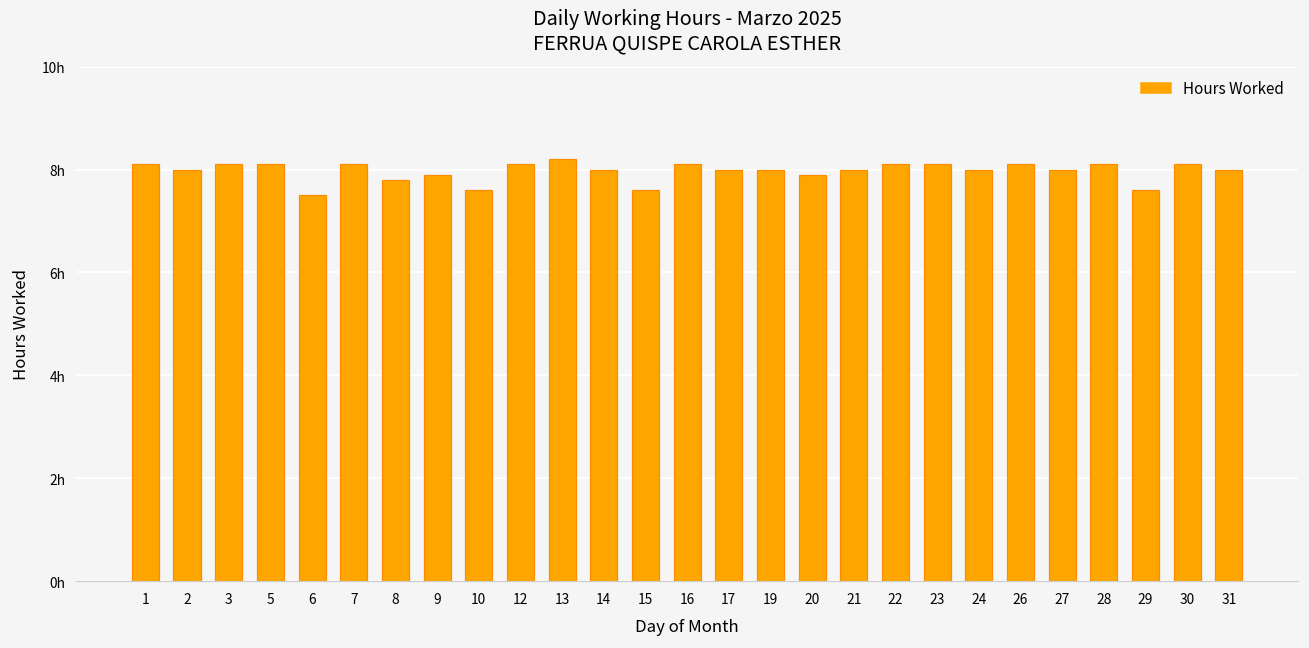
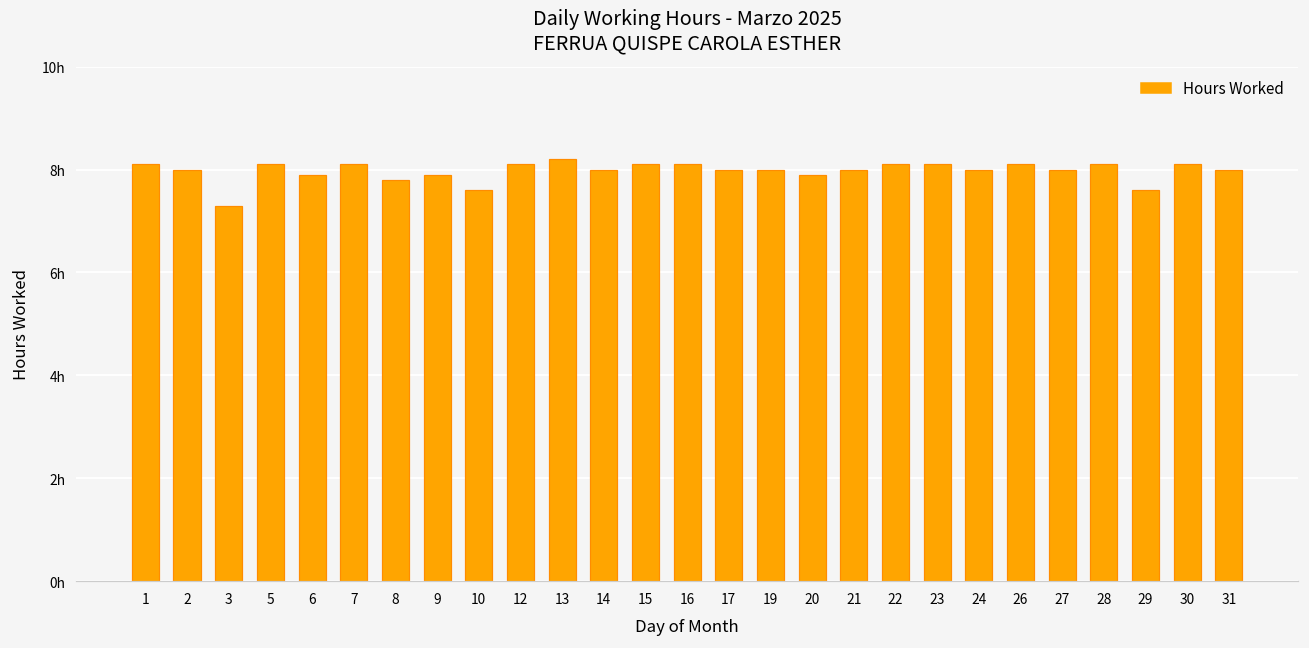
  {
    "1": "8.1h",
    "2": "8.0h",
-   "3": "8.1h",
+   "3": "7.3h",
    "5": "8.1h",
-   "6": "7.5h",
+   "6": "7.9h",
    "7": "8.1h",
    "8": "7.8h",
    "9": "7.9h",
    "10": "7.6h",
    "12": "8.1h",
    "13": "8.2h",
    "14": "8.0h",
-   "15": "7.6h",
+   "15": "8.1h",
    "16": "8.1h",
    "17": "8.0h",
    "19": "8.0h",
    "20": "7.9h",
    "21": "8.0h",
    "22": "8.1h",
    "23": "8.1h",
    "24": "8.0h",
    "26": "8.1h",
    "27": "8.0h",
    "28": "8.1h",
    "29": "7.6h",
    "30": "8.1h",
    "31": "8.0h"
  }
